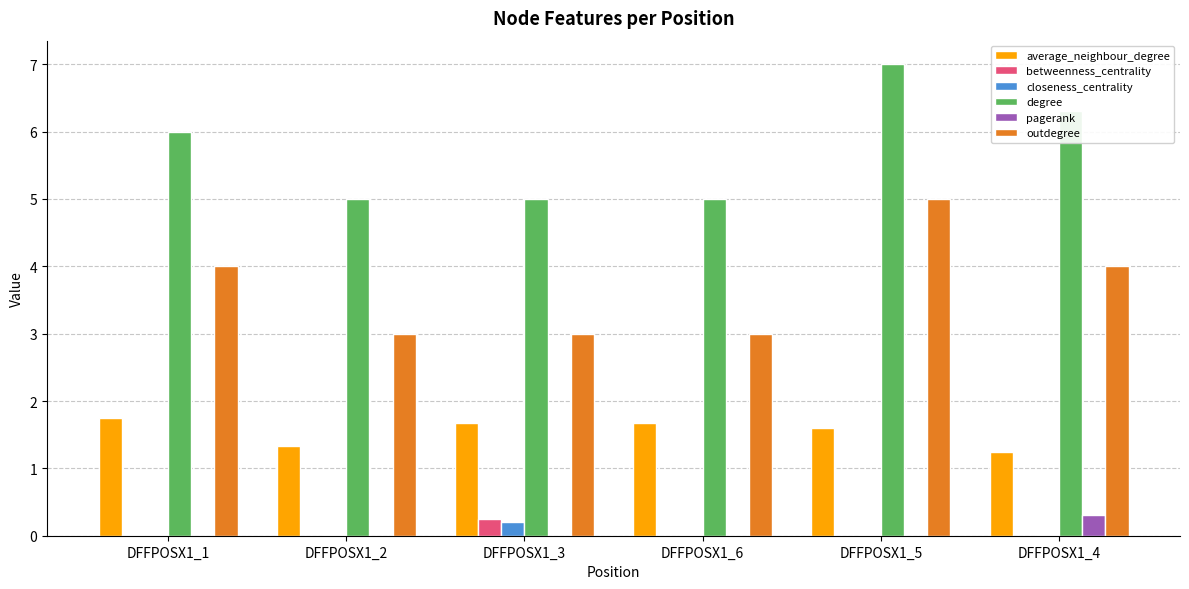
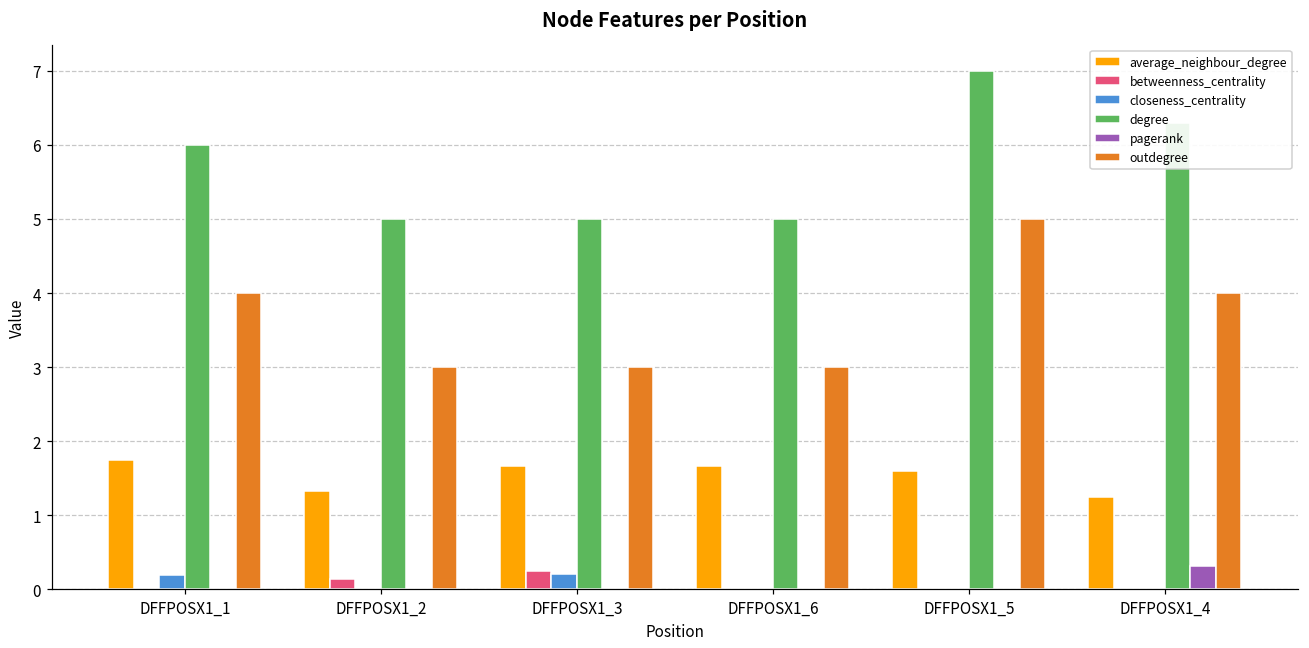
  {
    "betweenness_centrality": {
-     "DFFPOSX1_2": 0.0,
+     "DFFPOSX1_2": 0.1,
      "DFFPOSX1_3": 0.2
    },
    "closeness_centrality": {
-     "DFFPOSX1_1": 0.0,
+     "DFFPOSX1_1": 0.2,
      "DFFPOSX1_3": 0.2
    },
    "degree": {
      "DFFPOSX1_1": 6.0,
      "DFFPOSX1_2": 5.0,
      "DFFPOSX1_3": 5.0,
      "DFFPOSX1_6": 5.0,
      "DFFPOSX1_5": 7.0
    },
    "pagerank": {
      "DFFPOSX1_4": 0.3
    }
  }
